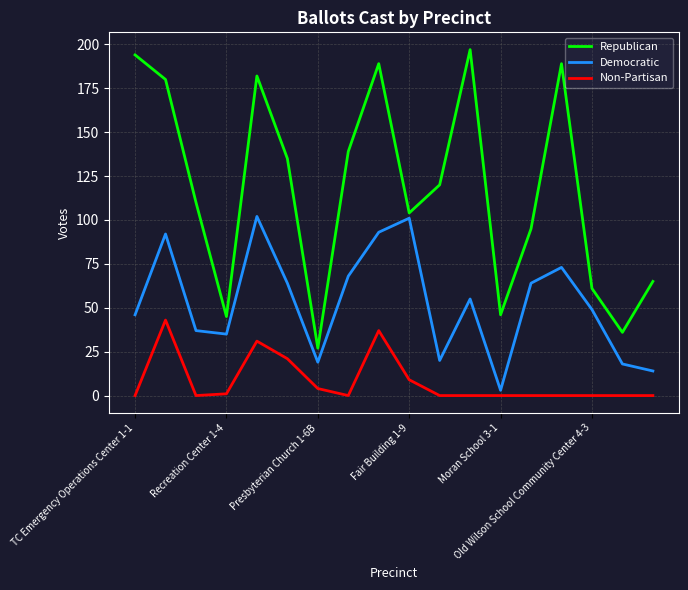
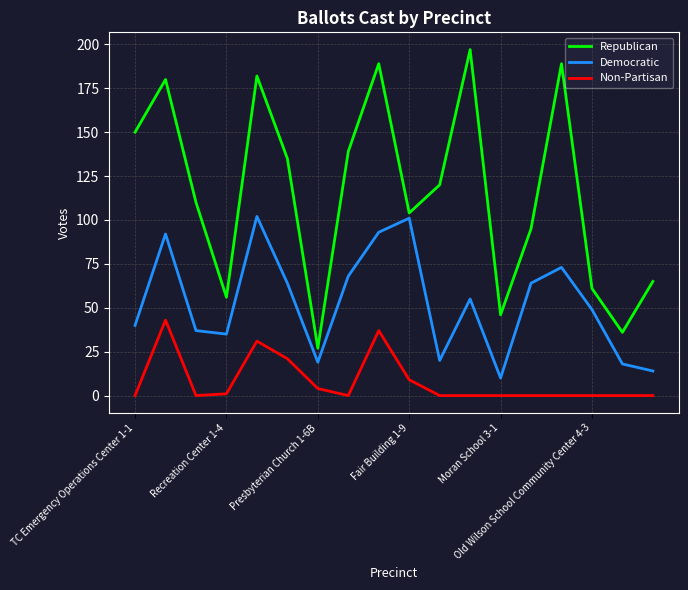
  {
    "Republican": {
-     "TC Emergency Operations Center 1-1": 194,
-     "Recreation Center 1-4": 45,
+     "TC Emergency Operations Center 1-1": 150,
+     "Recreation Center 1-4": 56,
      "Presbyterian Church 1-6B": 27,
      "Fair Building 1-9": 104,
      "Moran School 3-1": 46,
      "Old Wilson School Community Center 4-3": 61
    },
    "Democratic": {
-     "TC Emergency Operations Center 1-1": 46,
+     "TC Emergency Operations Center 1-1": 40,
      "Recreation Center 1-4": 35,
      "Presbyterian Church 1-6B": 19,
      "Fair Building 1-9": 101,
-     "Moran School 3-1": 3,
+     "Moran School 3-1": 10,
      "Old Wilson School Community Center 4-3": 49
    },
    "Non-Partisan": {
      "TC Emergency Operations Center 1-1": 0,
      "Recreation Center 1-4": 1,
      "Presbyterian Church 1-6B": 4,
      "Fair Building 1-9": 9,
      "Moran School 3-1": 0,
      "Old Wilson School Community Center 4-3": 0
    }
  }
